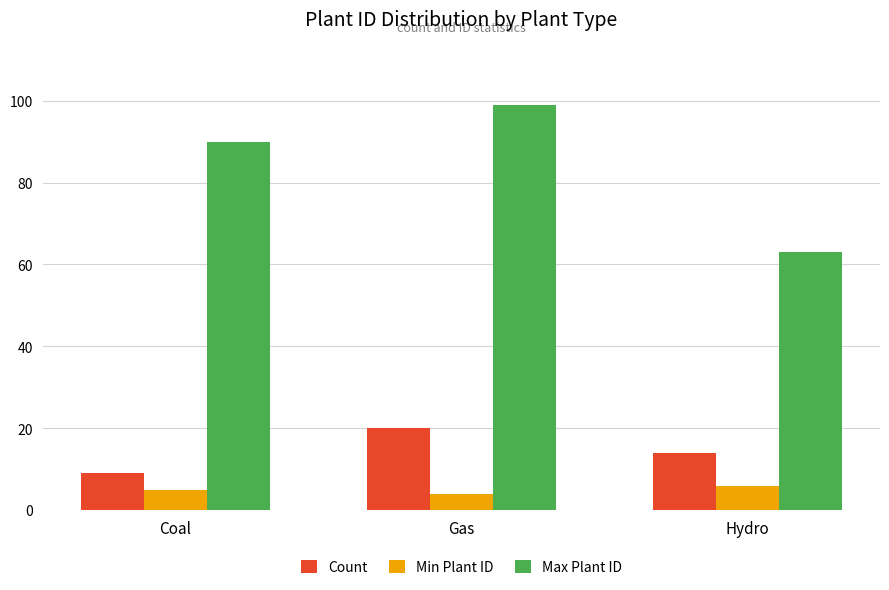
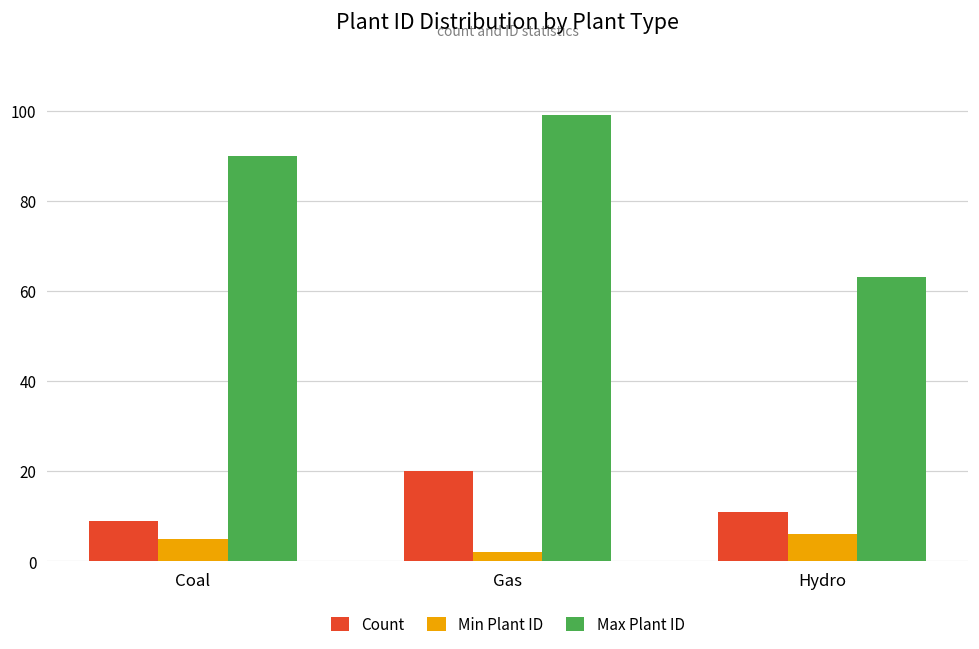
  {
    "Count": {
      "Coal": 9,
      "Gas": 20,
-     "Hydro": 14
+     "Hydro": 11
    },
    "Min Plant ID": {
      "Coal": 5,
-     "Gas": 4,
+     "Gas": 2,
      "Hydro": 6
    },
    "Max Plant ID": {
      "Coal": 90,
      "Gas": 99,
      "Hydro": 63
    }
  }
